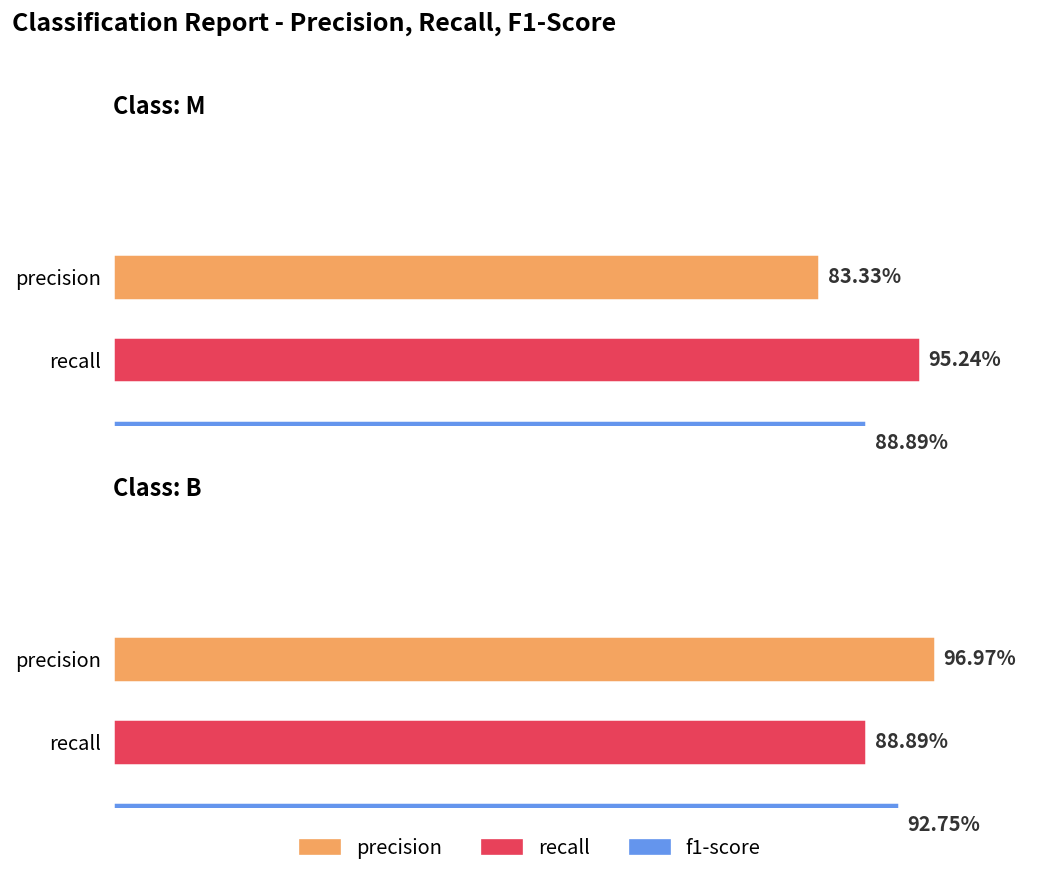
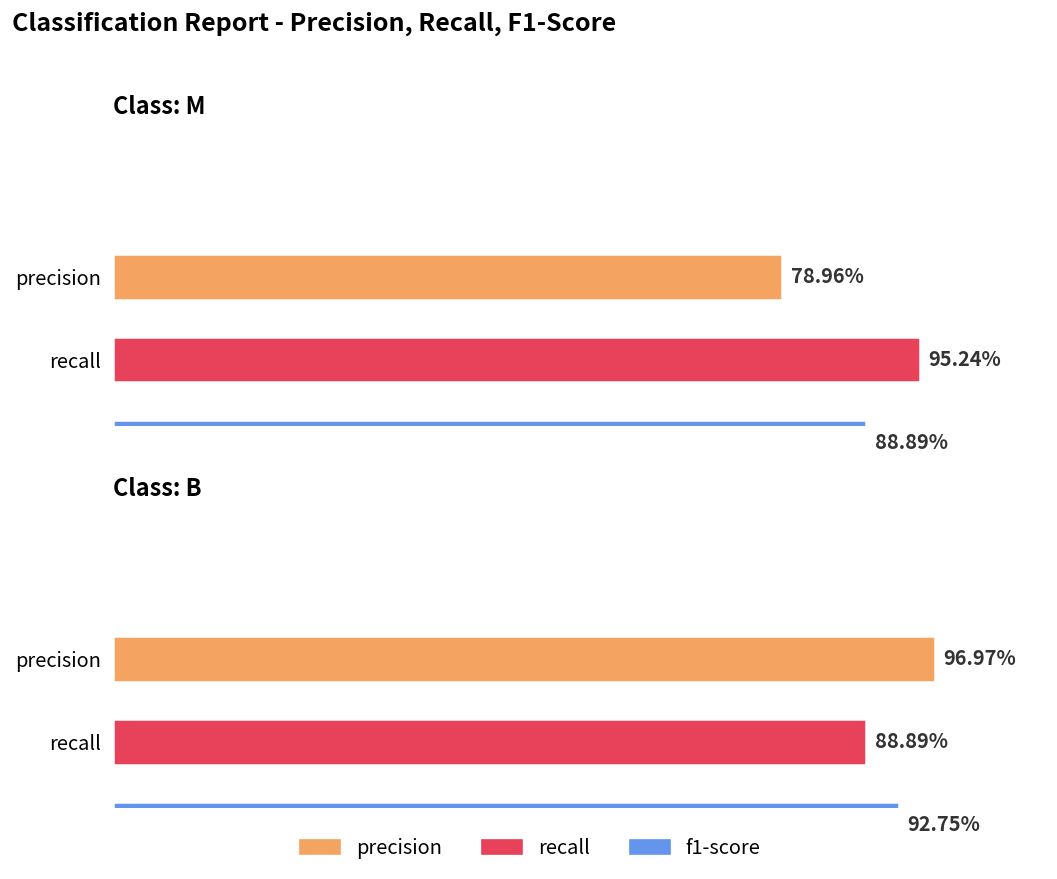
  {
    "Class: M": {
-     "precision": "83.33%",
+     "precision": "78.96%",
      "recall": "95.24%"
    },
    "Class: B": {
      "precision": "96.97%",
      "recall": "88.89%"
    }
  }
